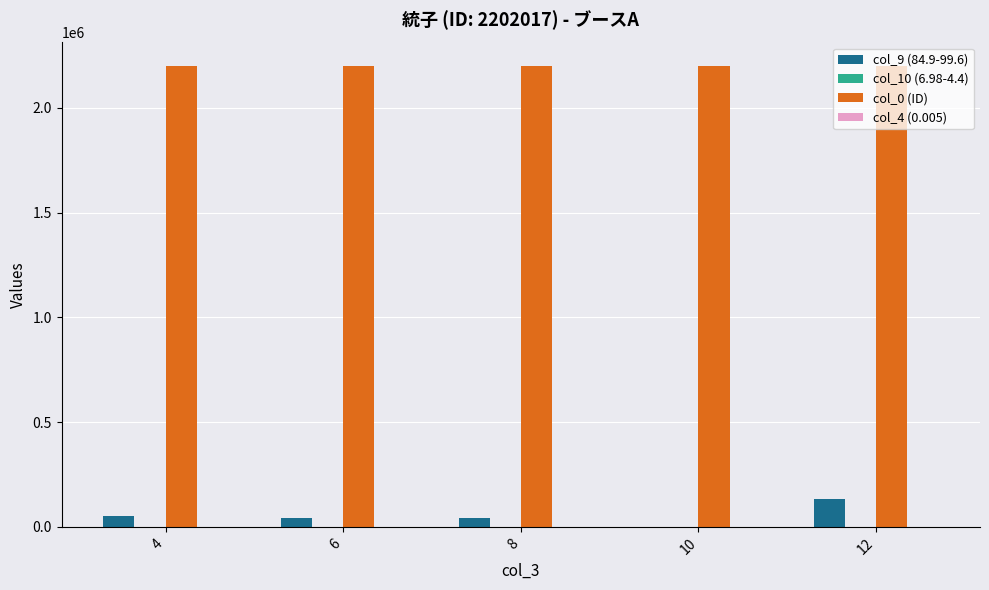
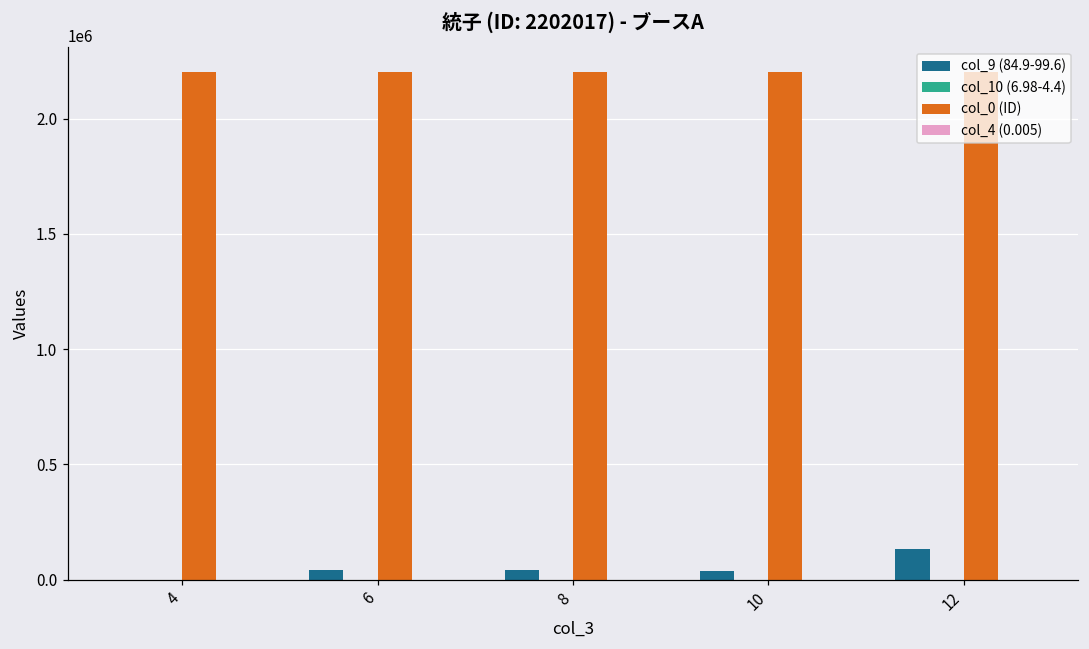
  {
    "col_9 (84.9-99.6)": {
-     "4": 50000,
+     "4": 0,
      "6": 40000,
      "8": 40000,
-     "10": 0,
+     "10": 40000,
      "12": 130000
    },
    "col_0 (ID)": {
      "4": 2200000,
      "6": 2200000,
      "8": 2200000,
      "10": 2200000
    }
  }
